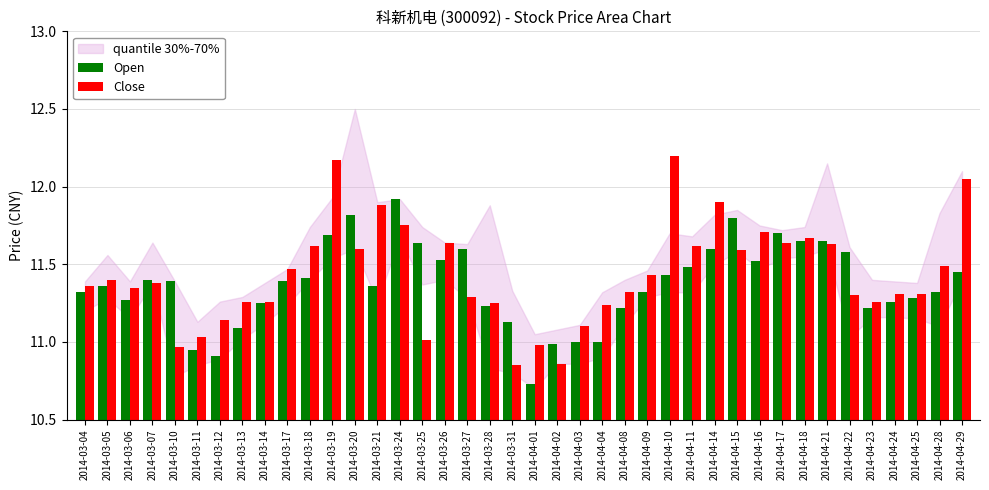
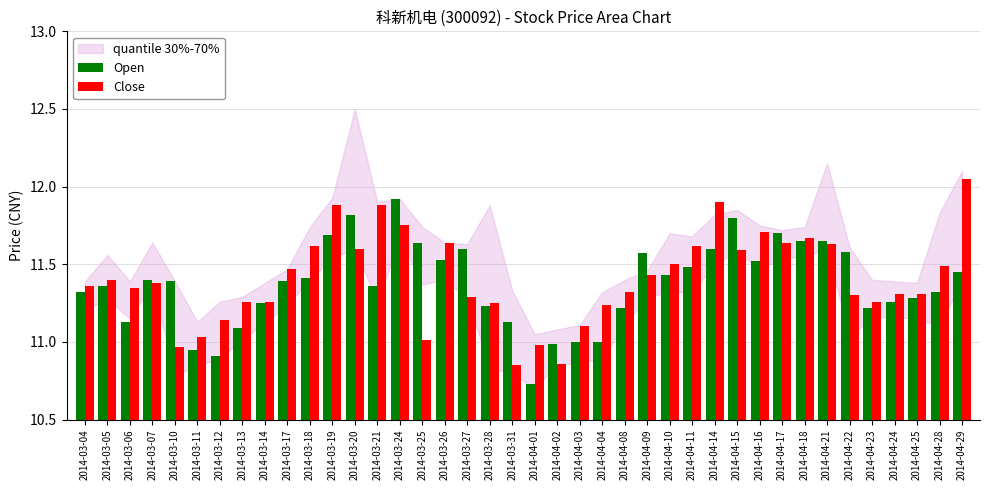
  {
    "Open": {
      "2014-03-04": 11.32,
      "2014-03-05": 11.36,
-     "2014-03-06": 11.27,
+     "2014-03-06": 11.13,
      "2014-03-07": 11.40,
      "2014-03-10": 11.39,
      "2014-03-11": 10.95,
      "2014-03-12": 10.91,
      "2014-03-13": 11.09,
      "2014-03-14": 11.25,
      "2014-03-17": 11.39,
      "2014-03-18": 11.41,
      "2014-03-19": 11.69,
      "2014-03-20": 11.82,
      "2014-03-21": 11.36,
      "2014-03-24": 11.92,
      "2014-03-25": 11.64,
      "2014-03-26": 11.53,
      "2014-03-27": 11.60,
      "2014-03-28": 11.23,
      "2014-03-31": 11.13,
      "2014-04-01": 10.73,
      "2014-04-02": 10.99,
      "2014-04-03": 11.00,
      "2014-04-04": 11.00,
      "2014-04-08": 11.22,
-     "2014-04-09": 11.32,
+     "2014-04-09": 11.57,
      "2014-04-10": 11.43,
      "2014-04-11": 11.48,
      "2014-04-14": 11.60,
      "2014-04-15": 11.80,
      "2014-04-16": 11.52,
      "2014-04-17": 11.70,
      "2014-04-18": 11.65,
      "2014-04-21": 11.65,
      "2014-04-22": 11.58,
      "2014-04-23": 11.22,
      "2014-04-24": 11.26,
      "2014-04-25": 11.28,
      "2014-04-28": 11.32,
      "2014-04-29": 11.45
    },
    "Close": {
      "2014-03-04": 11.36,
      "2014-03-05": 11.40,
      "2014-03-06": 11.35,
      "2014-03-07": 11.38,
      "2014-03-10": 10.97,
      "2014-03-11": 11.03,
      "2014-03-12": 11.14,
      "2014-03-13": 11.26,
      "2014-03-14": 11.26,
      "2014-03-17": 11.47,
      "2014-03-18": 11.62,
-     "2014-03-19": 12.17,
+     "2014-03-19": 11.88,
      "2014-03-20": 11.60,
      "2014-03-21": 11.88,
      "2014-03-24": 11.75,
      "2014-03-25": 11.01,
      "2014-03-26": 11.64,
      "2014-03-27": 11.29,
      "2014-03-28": 11.25,
      "2014-03-31": 10.85,
      "2014-04-01": 10.98,
      "2014-04-02": 10.86,
      "2014-04-03": 11.10,
      "2014-04-04": 11.24,
      "2014-04-08": 11.32,
      "2014-04-09": 11.43,
-     "2014-04-10": 12.2,
+     "2014-04-10": 11.5,
      "2014-04-11": 11.62,
      "2014-04-14": 11.90,
      "2014-04-15": 11.59,
      "2014-04-16": 11.71,
      "2014-04-17": 11.64,
      "2014-04-18": 11.67,
      "2014-04-21": 11.63,
      "2014-04-22": 11.30,
      "2014-04-23": 11.26,
      "2014-04-24": 11.31,
      "2014-04-25": 11.31,
      "2014-04-28": 11.49,
      "2014-04-29": 12.05
    }
  }
